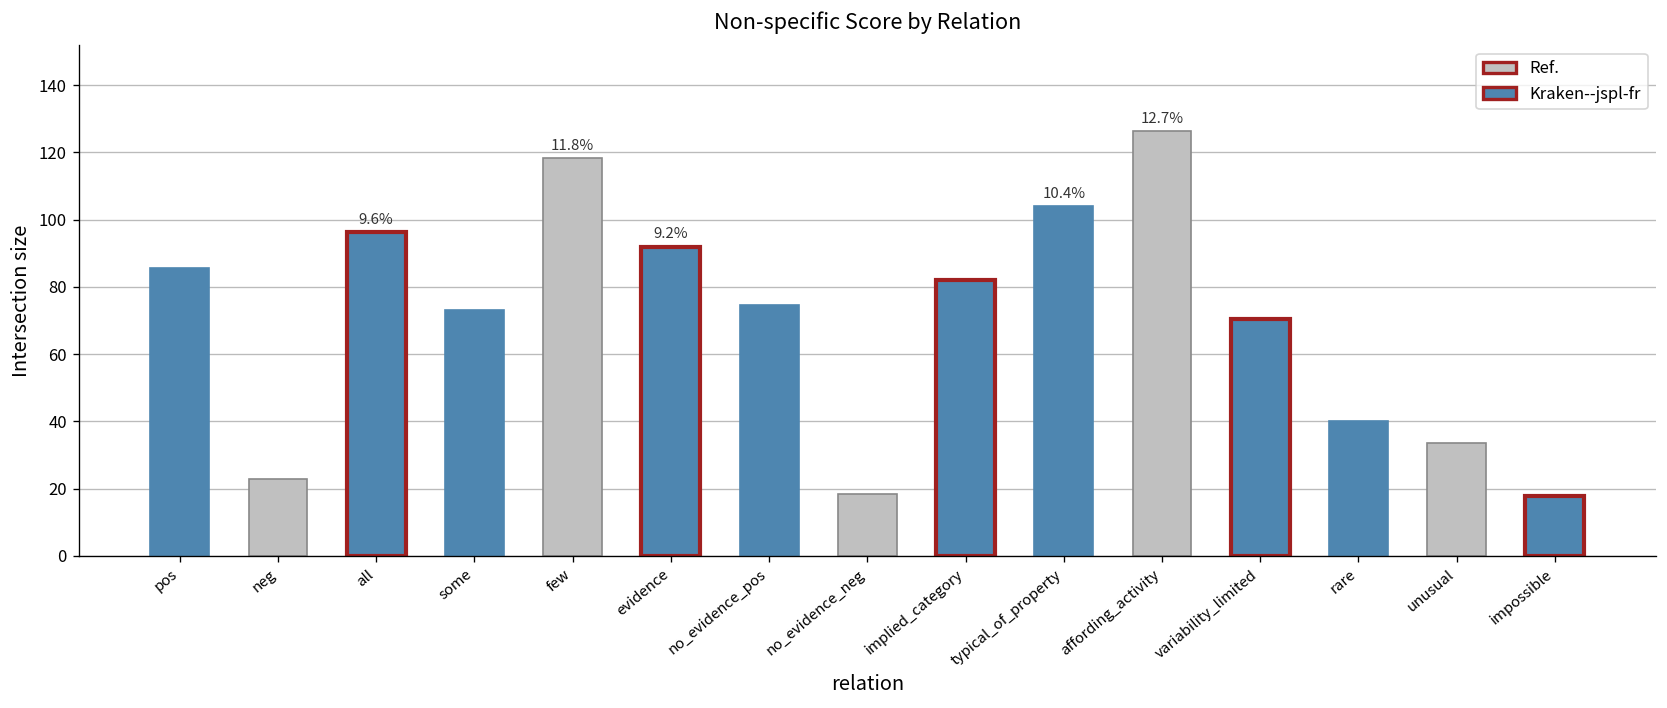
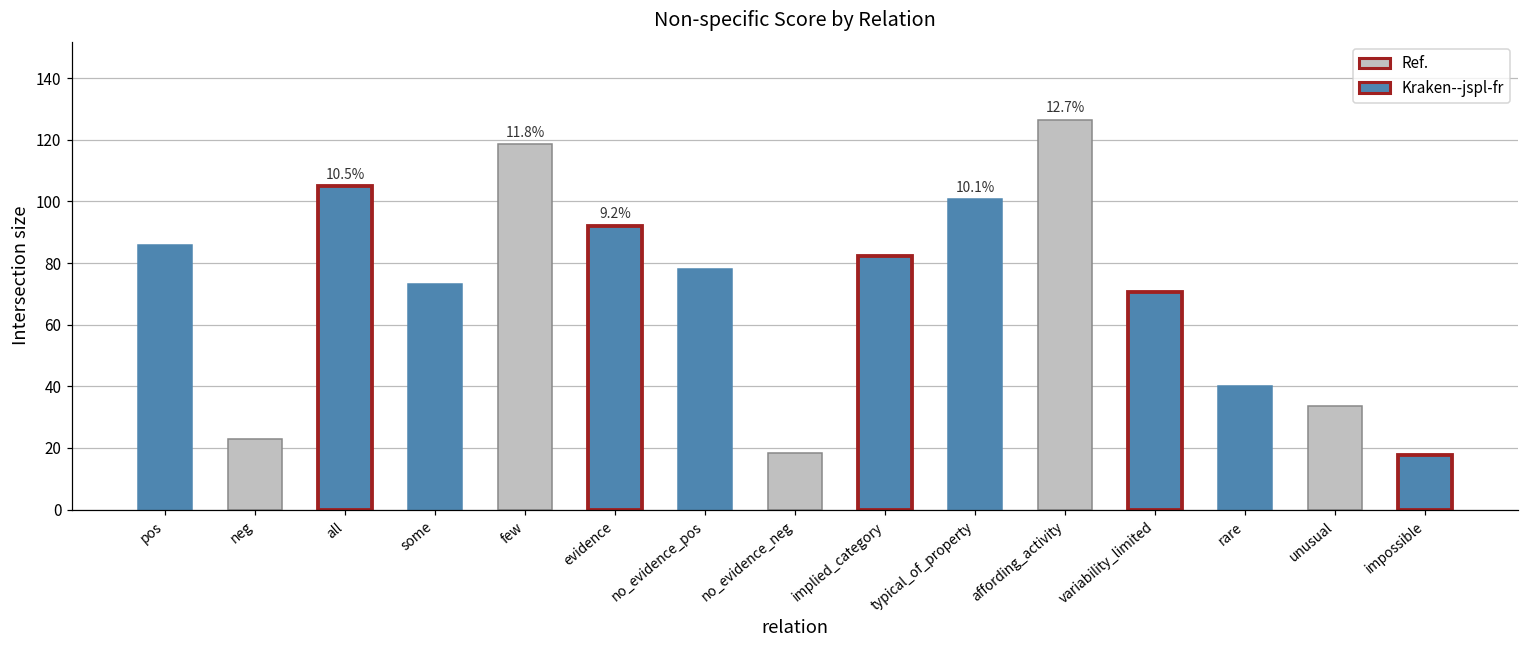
  {
-   "all": "9.6%",
-   "no_evidence_pos": "75",
-   "typical_of_property": "10.4%"
+   "all": "10.5%",
+   "no_evidence_pos": "78",
+   "typical_of_property": "10.1%"
  }
